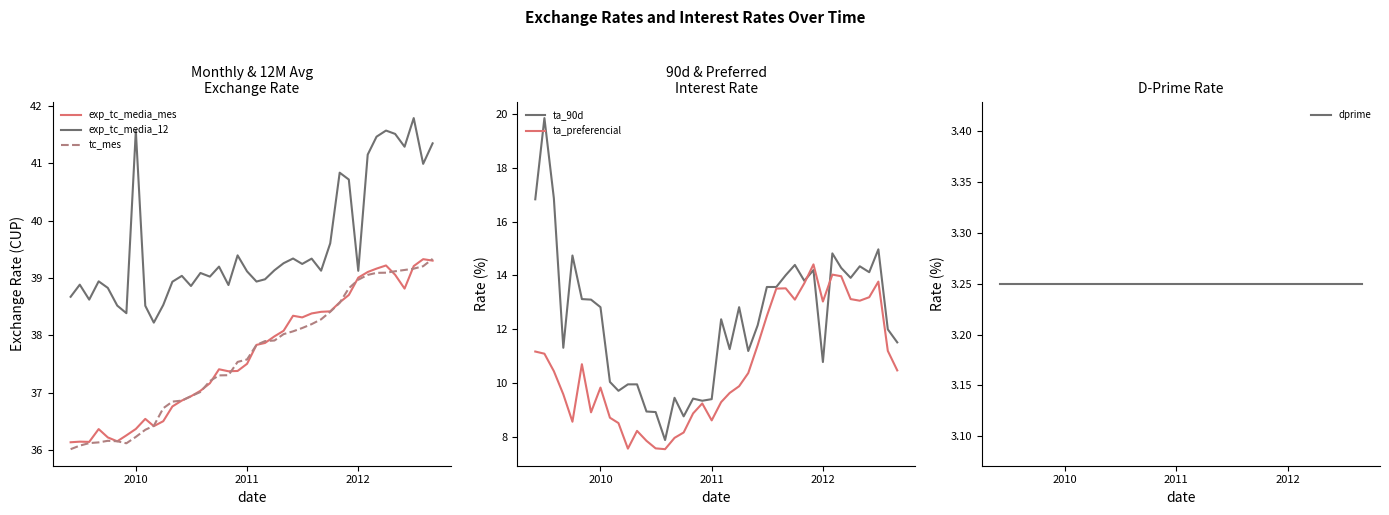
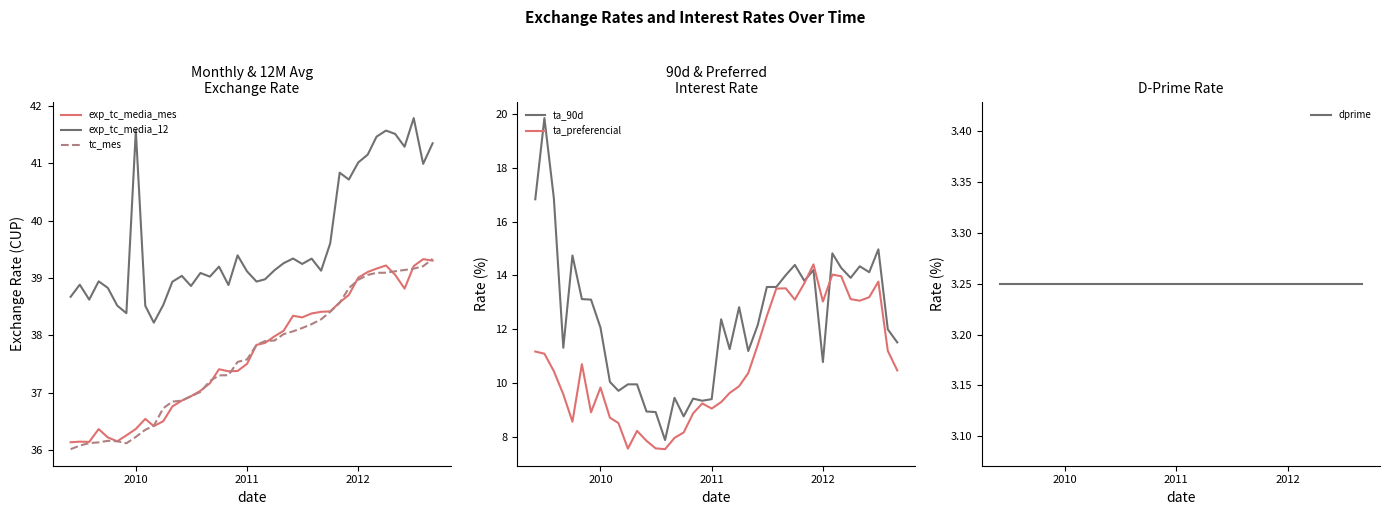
  {
    "Monthly & 12M Avg Exchange Rate": {
      "exp_tc_media_12": {
        "2010": 41.6,
        "2011": 39.1,
-       "2012": 39.1
+       "2012": 41.0
      }
    },
    "90d & Preferred Interest Rate": {
      "ta_90d": {
-       "2010": 12.8,
+       "2010": 12.1,
        "2011": 9.4,
        "2012": 10.8
      },
      "ta_preferencial": {
        "2010": 9.8,
-       "2011": 8.6,
+       "2011": 9.1,
        "2012": 13.0
      }
    },
    "D-Prime Rate": {
      "2010": 3.250,
      "2011": 3.250,
      "2012": 3.250
    }
  }
